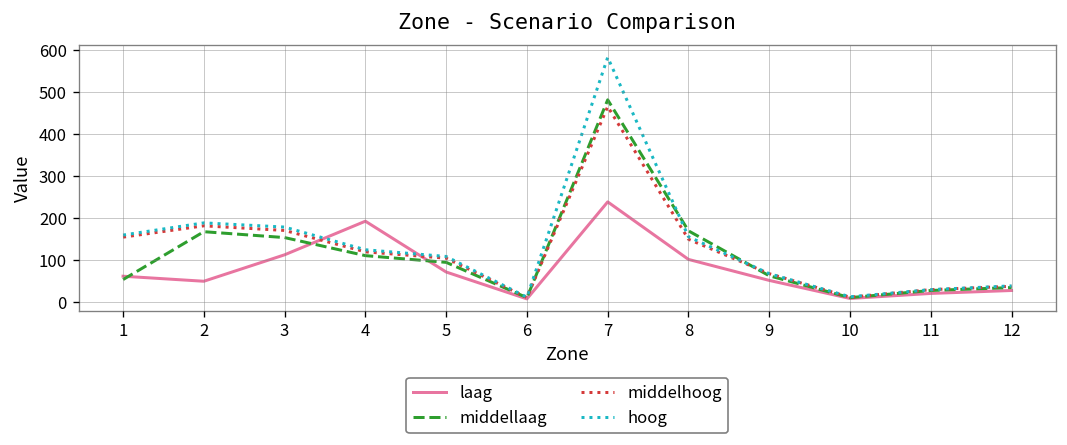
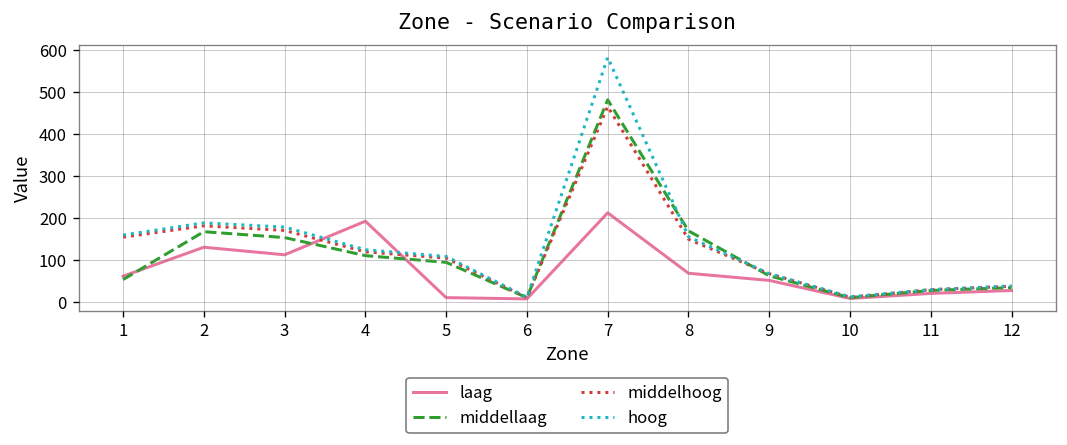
  {
    "laag": {
      "1": 60,
-     "2": 50,
+     "2": 130,
      "3": 110,
      "4": 190,
-     "5": 70,
-     "7": 240,
-     "8": 100,
+     "5": 10,
+     "7": 210,
+     "8": 70,
      "9": 50
    },
    "middellaag": {
      "1": 50,
      "2": 170,
      "3": 150,
      "4": 110,
      "5": 100,
      "7": 480,
      "8": 170
    },
    "middelhoog": {
      "3": 170,
      "7": 470
    },
    "hoog": {
      "3": 180,
      "7": 580
    }
  }
